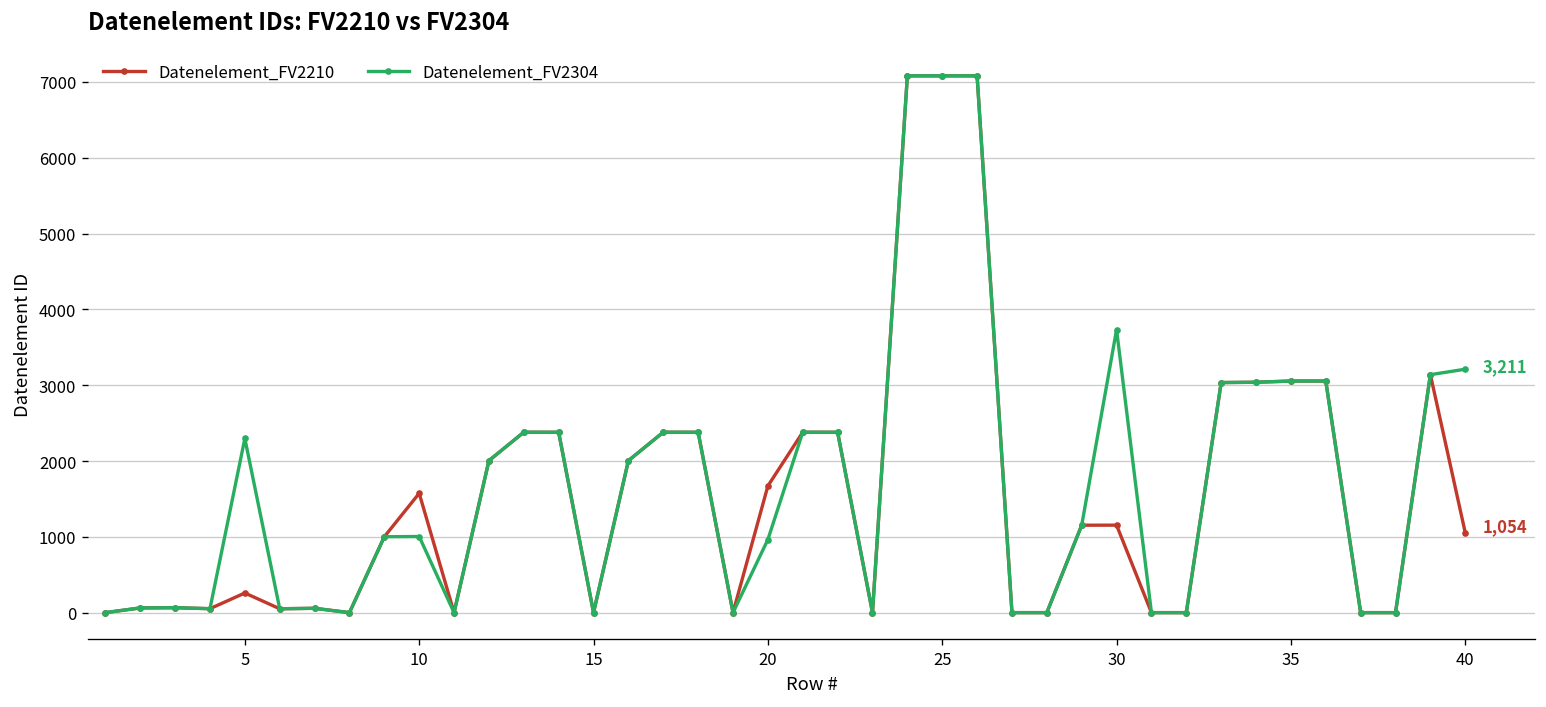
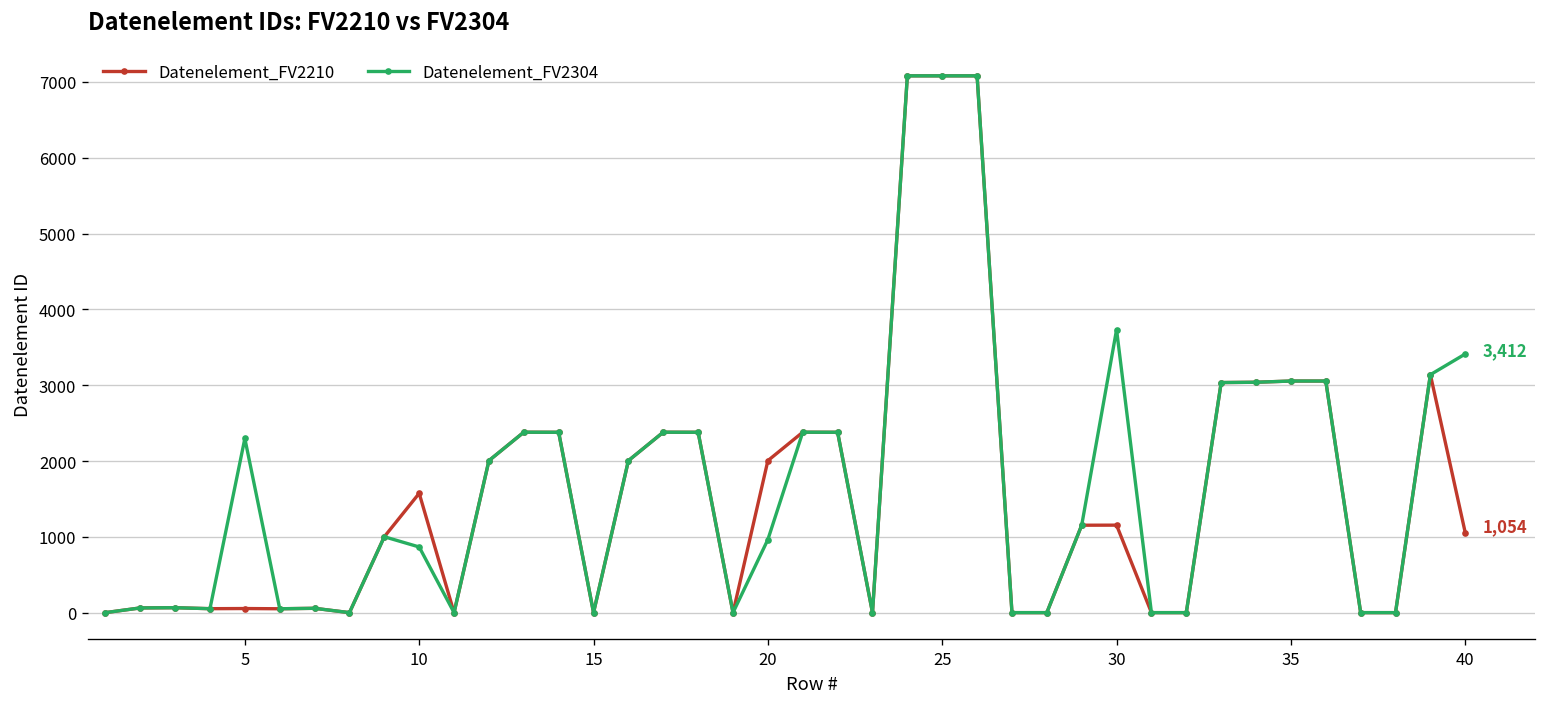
  {
    "Datenelement_FV2210": {
-     "5": "300",
+     "5": "100",
      "10": "1600",
-     "20": "1700",
+     "20": "2000",
      "30": "1200"
    },
    "Datenelement_FV2304": {
-     "10": "1000",
-     "40": "3,211"
+     "10": "900",
+     "40": "3,412"
    }
  }
